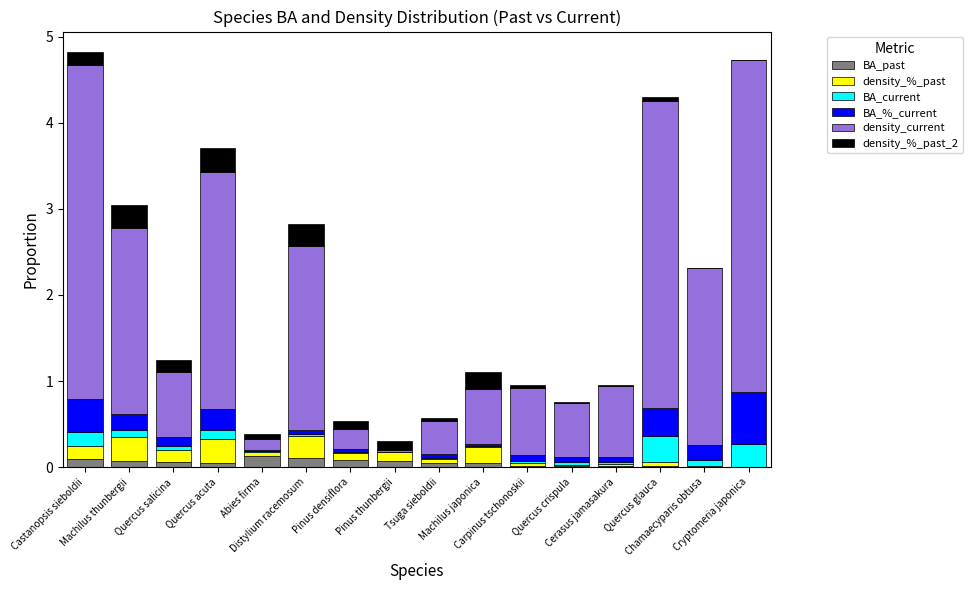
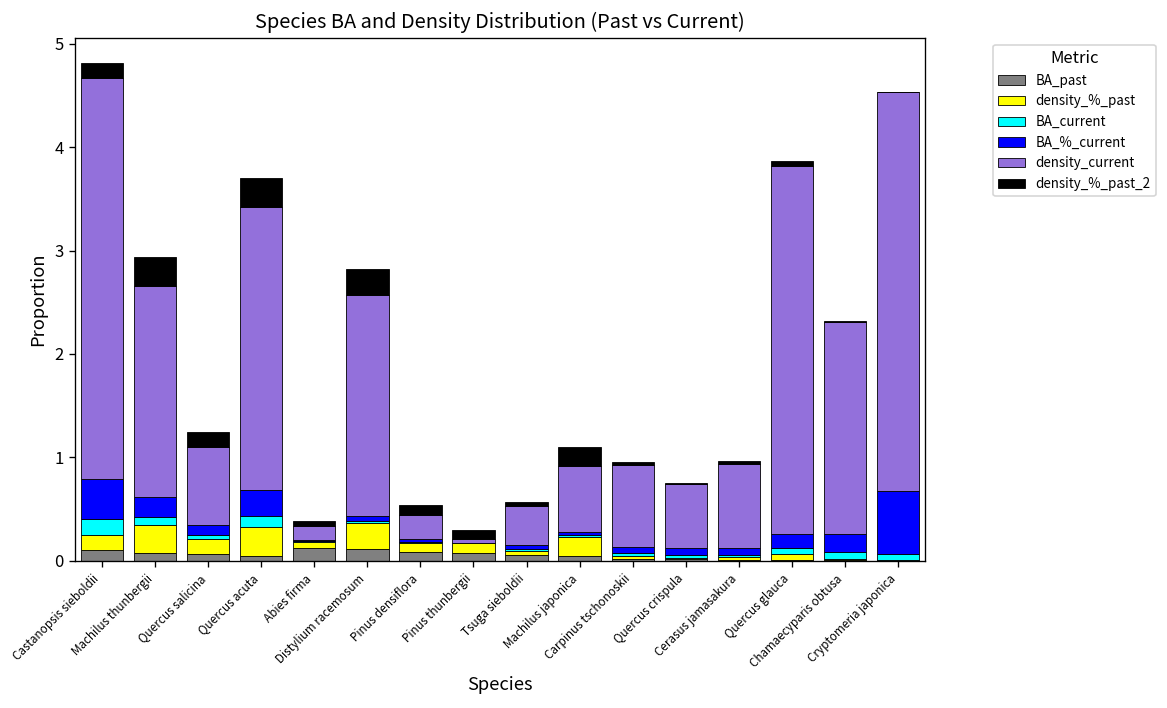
  {
    "BA_past": {
      "Castanopsis sieboldii": 0.1,
      "Machilus thunbergii": 0.1,
      "Quercus salicina": 0.1,
      "Quercus acuta": 0.0,
      "Abies firma": 0.1,
      "Distylium racemosum": 0.1,
      "Pinus densiflora": 0.1,
      "Pinus thunbergii": 0.1,
      "Tsuga sieboldii": 0.1,
      "Machilus japonica": 0.0
    },
    "density_%_past": {
      "Castanopsis sieboldii": 0.1,
      "Machilus thunbergii": 0.3,
      "Quercus salicina": 0.1,
      "Quercus acuta": 0.3,
      "Abies firma": 0.1,
      "Distylium racemosum": 0.3,
      "Pinus densiflora": 0.1,
      "Pinus thunbergii": 0.1,
      "Tsuga sieboldii": 0.0,
      "Machilus japonica": 0.2,
      "Carpinus tschonoskii": 0.0,
      "Quercus glauca": 0.1
    },
    "BA_current": {
      "Castanopsis sieboldii": 0.2,
      "Machilus thunbergii": 0.1,
      "Quercus salicina": 0.0,
      "Quercus acuta": 0.1,
-     "Quercus glauca": 0.3,
+     "Quercus glauca": 0.1,
      "Chamaecyparis obtusa": 0.1,
-     "Cryptomeria japonica": 0.3
+     "Cryptomeria japonica": 0.1
    },
    "BA_%_current": {
      "Castanopsis sieboldii": 0.4,
      "Machilus thunbergii": 0.2,
      "Quercus salicina": 0.1,
      "Quercus acuta": 0.2,
      "Distylium racemosum": 0.0,
      "Tsuga sieboldii": 0.0,
      "Carpinus tschonoskii": 0.1,
      "Quercus crispula": 0.1,
      "Cerasus jamasakura": 0.1,
-     "Quercus glauca": 0.3,
+     "Quercus glauca": 0.1,
      "Chamaecyparis obtusa": 0.2,
      "Cryptomeria japonica": 0.6
    },
    "density_current": {
      "Castanopsis sieboldii": 3.9,
-     "Machilus thunbergii": 2.2,
+     "Machilus thunbergii": 2.0,
      "Quercus salicina": 0.8,
      "Quercus acuta": 2.7,
      "Abies firma": 0.1,
      "Distylium racemosum": 2.1,
      "Pinus densiflora": 0.2,
      "Pinus thunbergii": 0.0,
      "Tsuga sieboldii": 0.4,
      "Machilus japonica": 0.6,
      "Carpinus tschonoskii": 0.8,
      "Quercus crispula": 0.6,
      "Cerasus jamasakura": 0.8,
      "Quercus glauca": 3.6,
      "Chamaecyparis obtusa": 2.1,
      "Cryptomeria japonica": 3.9
    },
    "density_%_past_2": {
      "Castanopsis sieboldii": 0.1,
      "Machilus thunbergii": 0.3,
      "Quercus salicina": 0.1,
      "Quercus acuta": 0.3,
      "Abies firma": 0.1,
      "Distylium racemosum": 0.3,
      "Pinus densiflora": 0.1,
      "Pinus thunbergii": 0.1,
      "Tsuga sieboldii": 0.0,
      "Machilus japonica": 0.2,
      "Carpinus tschonoskii": 0.0,
      "Quercus glauca": 0.1
    }
  }
